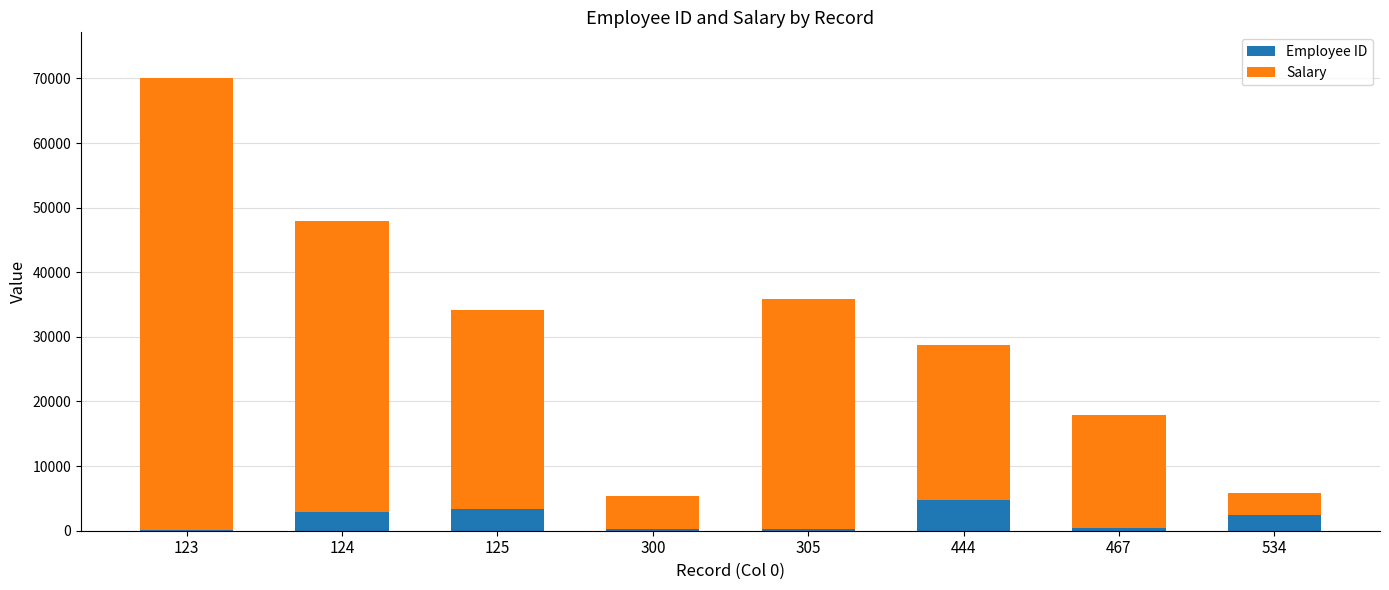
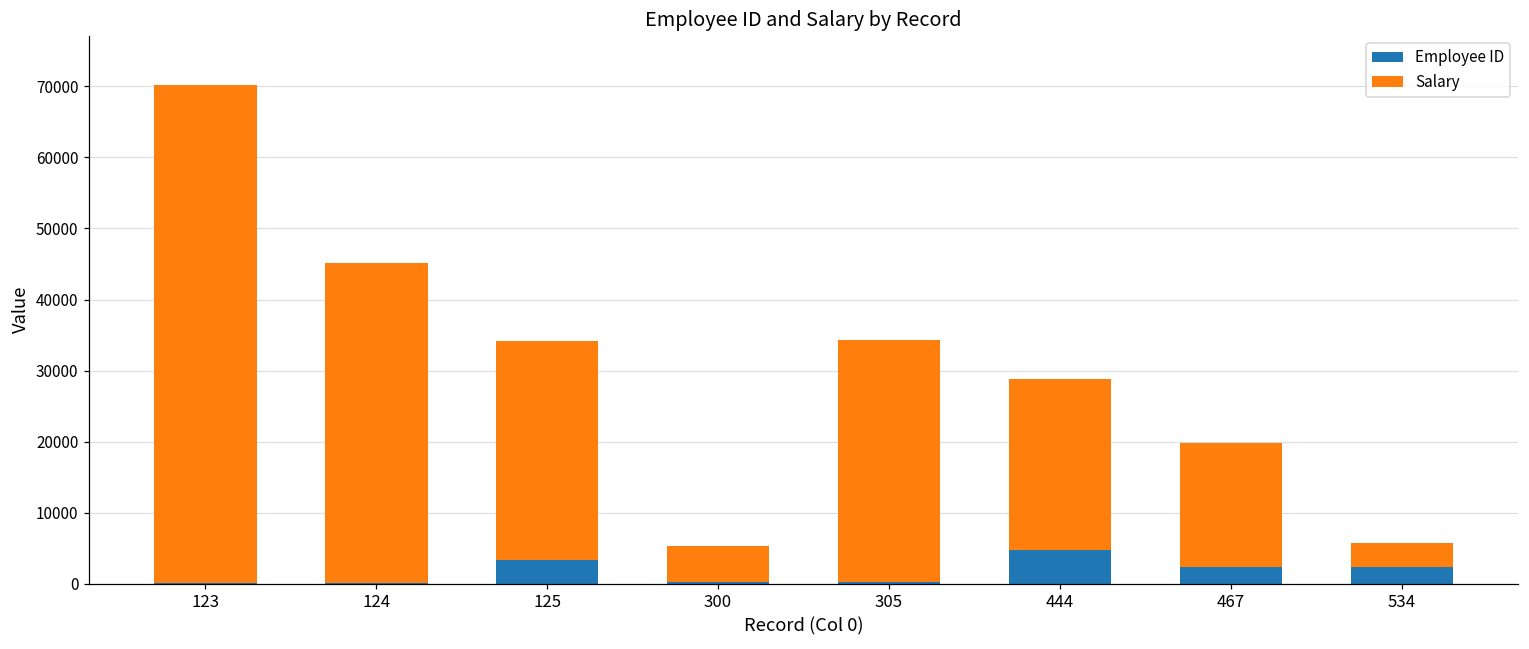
  {
    "Employee ID": {
-     "124": 3000,
+     "124": 0,
      "125": 3000,
      "444": 5000,
-     "467": 0,
+     "467": 2000,
      "534": 2000
    },
    "Salary": {
      "123": 70000,
      "124": 45000,
      "125": 31000,
      "300": 5000,
-     "305": 36000,
+     "305": 34000,
      "444": 24000,
      "467": 17000,
      "534": 3000
    }
  }
